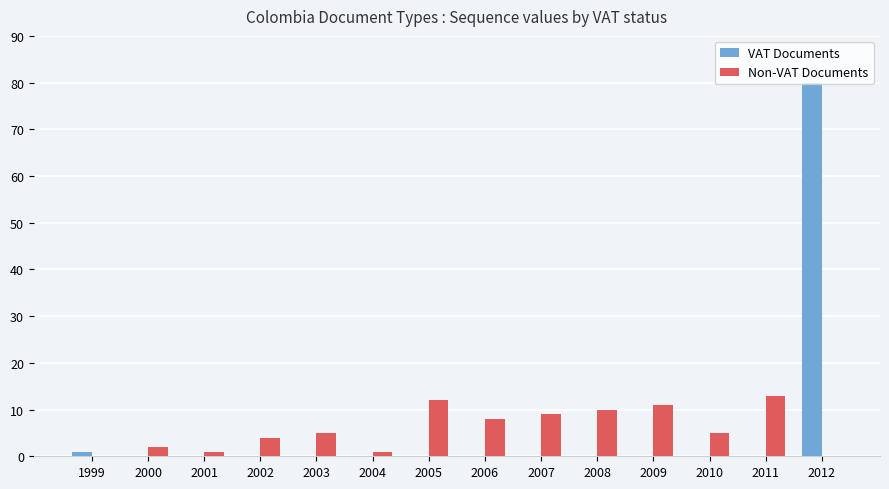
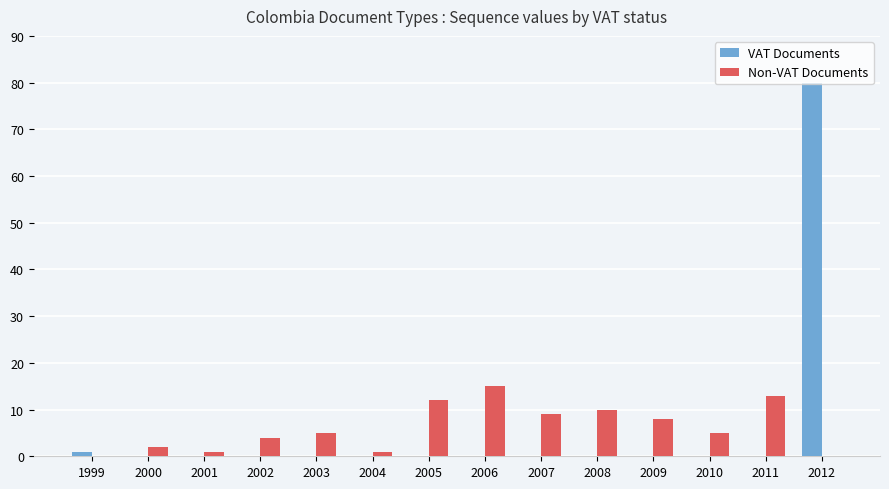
  {
    "VAT Documents": {
      "1999": 1,
      "2000": 0,
      "2001": 0,
      "2002": 0,
      "2003": 0,
      "2004": 0,
      "2005": 0,
      "2006": 0,
      "2007": 0,
      "2008": 0,
      "2009": 0,
      "2010": 0,
      "2011": 0
    },
    "Non-VAT Documents": {
      "1999": 0,
      "2000": 2,
      "2001": 1,
      "2002": 4,
      "2003": 5,
      "2004": 1,
      "2005": 12,
-     "2006": 8,
+     "2006": 15,
      "2007": 9,
      "2008": 10,
-     "2009": 11,
+     "2009": 8,
      "2010": 5,
      "2011": 13,
      "2012": 0
    }
  }
